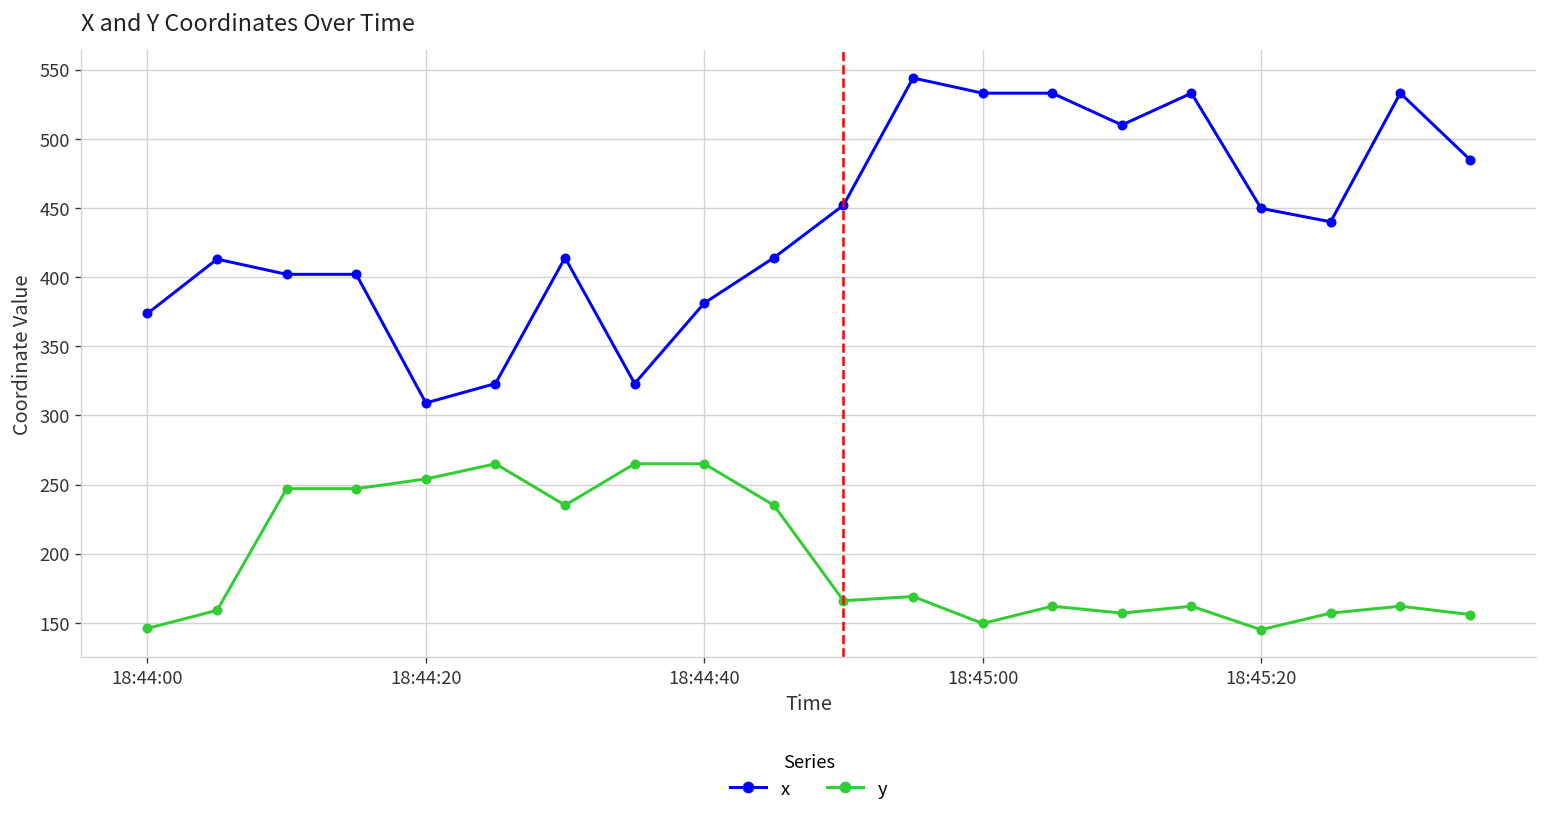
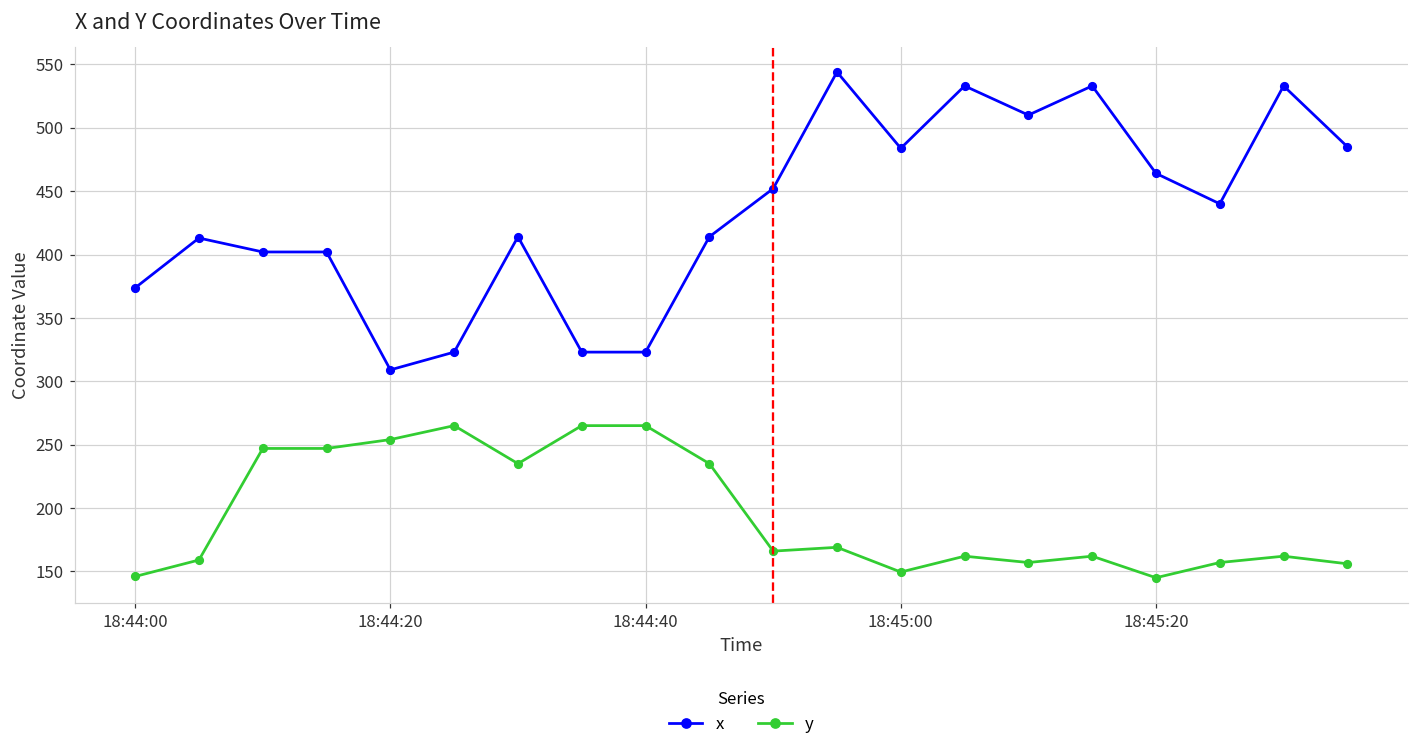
  {
    "x": {
      "18:44:00": 374,
      "18:44:20": 309,
-     "18:44:40": 381,
-     "18:45:00": 533,
-     "18:45:20": 450
+     "18:44:40": 323,
+     "18:45:00": 484,
+     "18:45:20": 464
    },
    "y": {
      "18:44:00": 146,
      "18:44:20": 254,
      "18:44:40": 265,
      "18:45:00": 150,
      "18:45:20": 145
    }
  }
